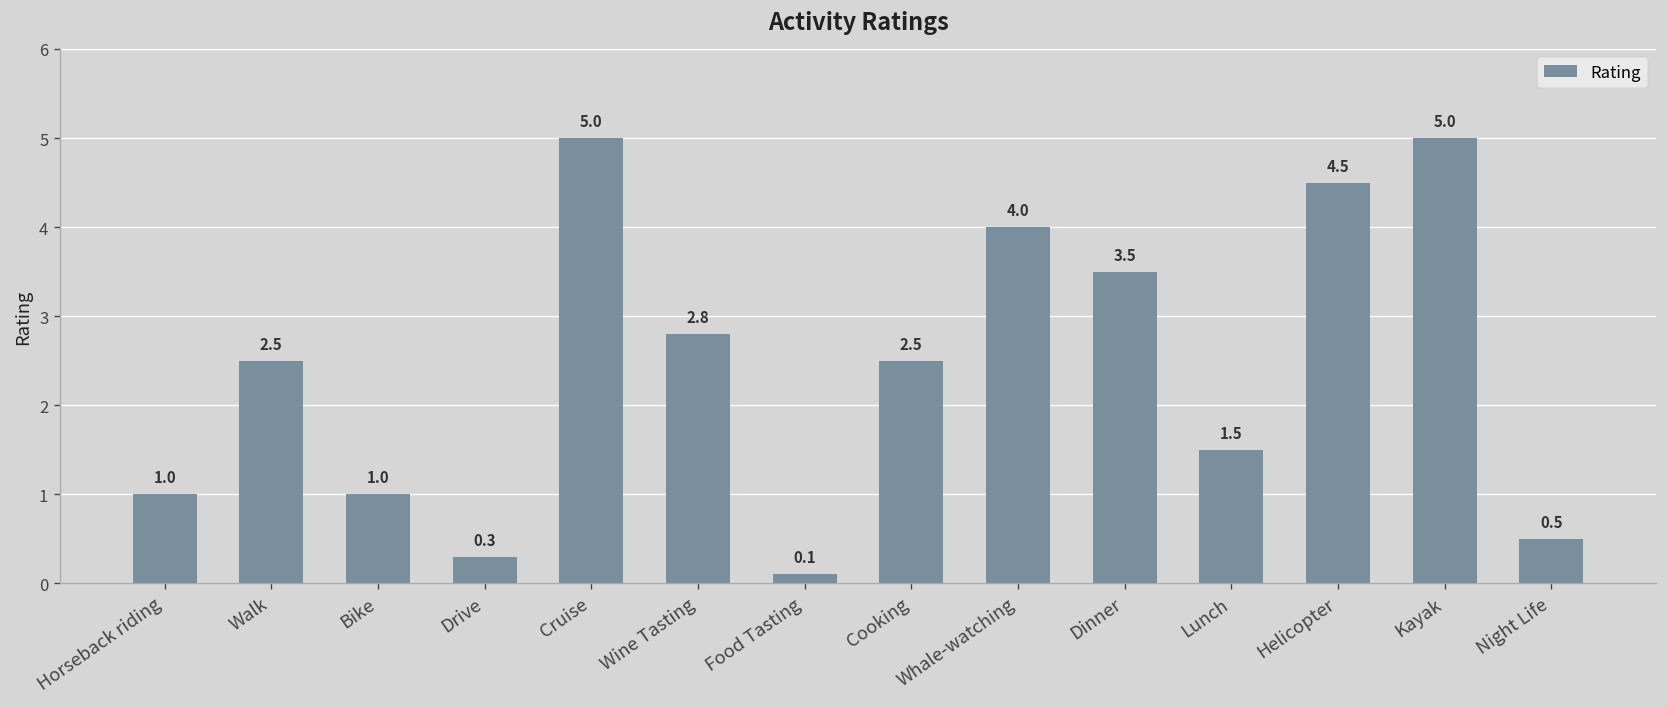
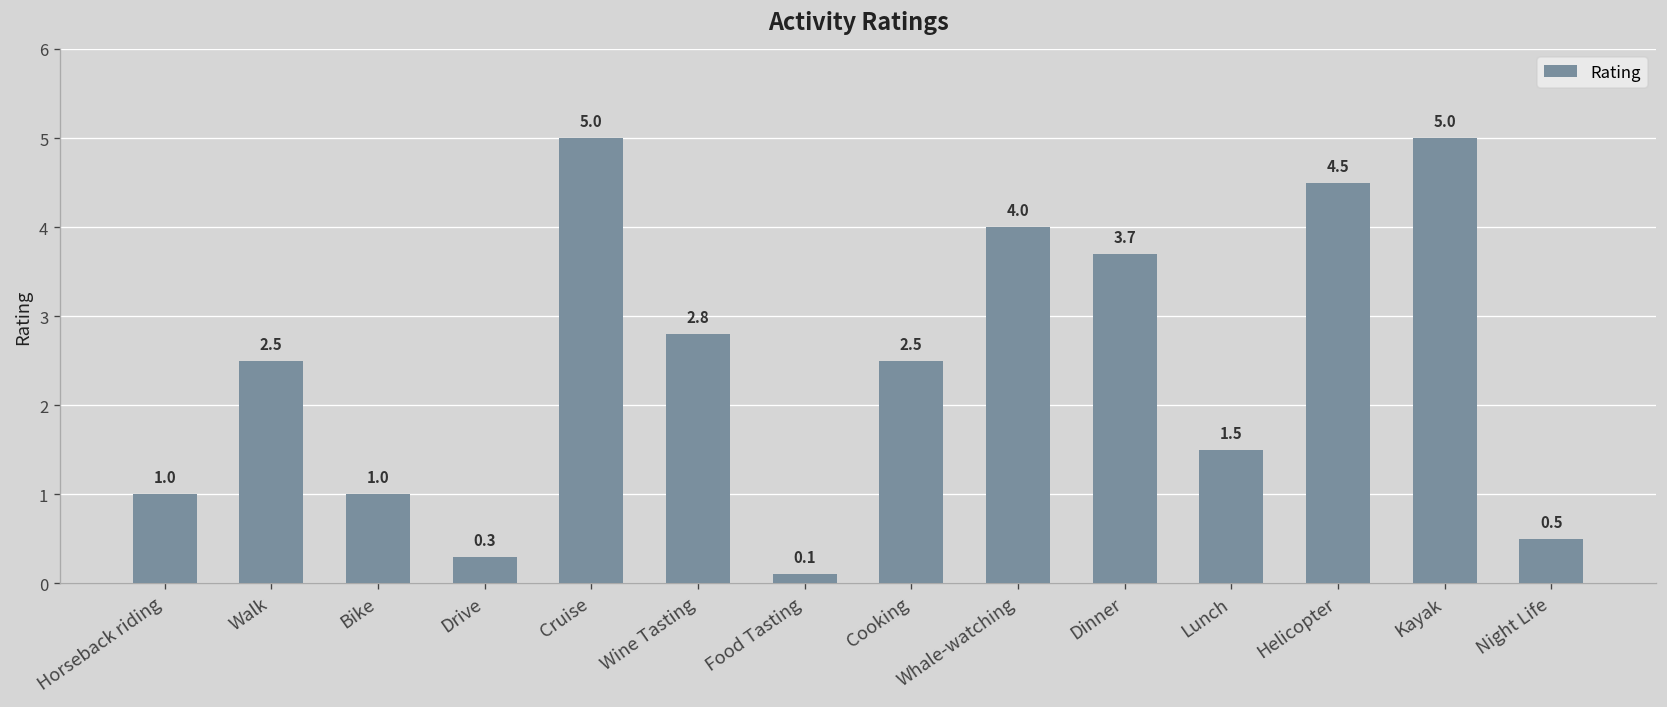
  {
    "Horseback riding": 1.0,
    "Walk": 2.5,
    "Bike": 1.0,
    "Drive": 0.3,
    "Cruise": 5.0,
    "Wine Tasting": 2.8,
    "Food Tasting": 0.1,
    "Cooking": 2.5,
    "Whale-watching": 4.0,
-   "Dinner": 3.5,
+   "Dinner": 3.7,
    "Lunch": 1.5,
    "Helicopter": 4.5,
    "Kayak": 5.0,
    "Night Life": 0.5
  }
